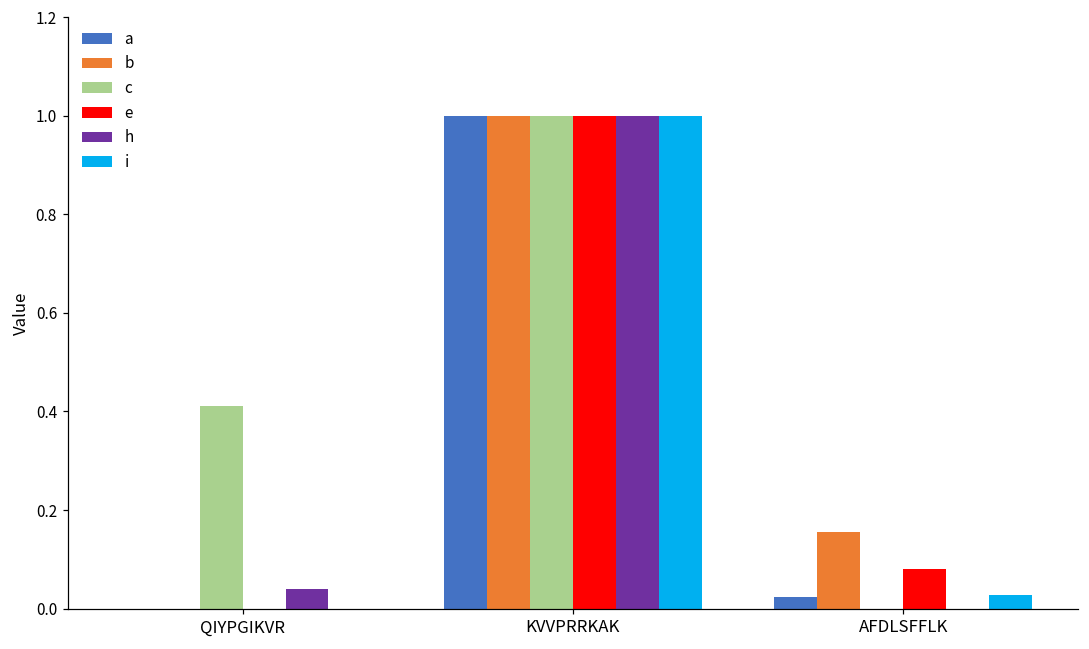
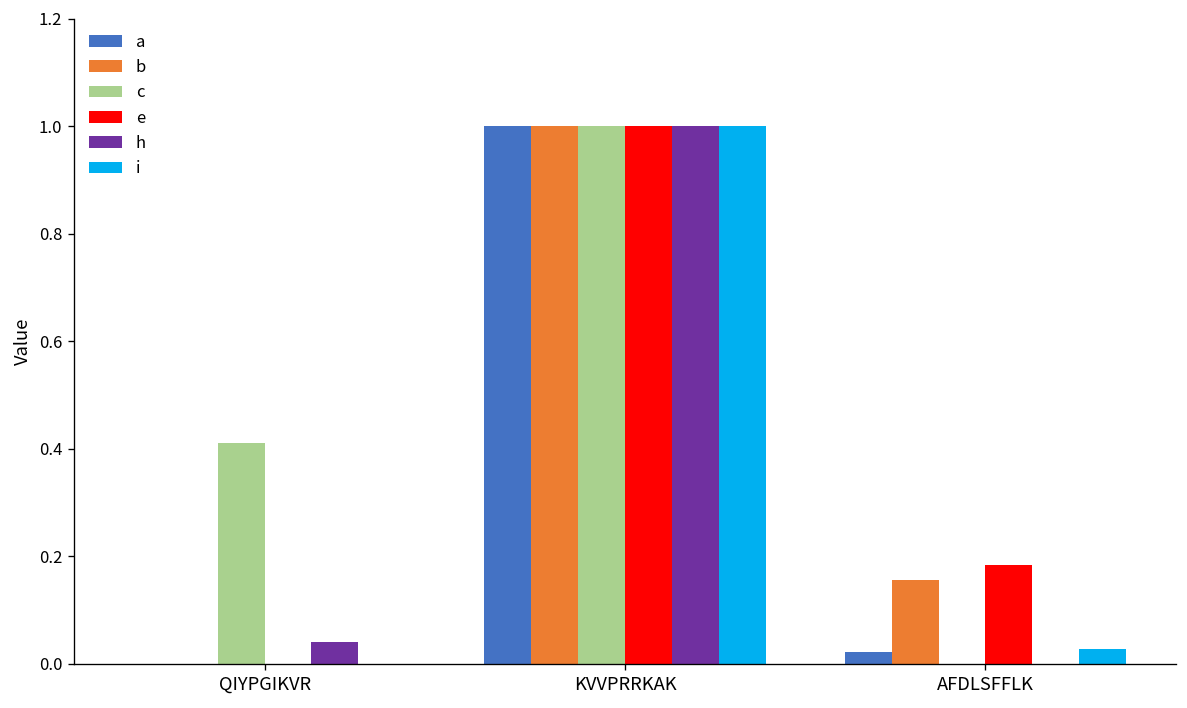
  {
    "a": {
      "QIYPGIKVR": 0.00,
      "KVVPRRKAK": 1.00,
      "AFDLSFFLK": 0.02
    },
    "b": {
      "QIYPGIKVR": 0.00,
      "KVVPRRKAK": 1.00,
      "AFDLSFFLK": 0.16
    },
    "c": {
      "QIYPGIKVR": 0.41,
      "KVVPRRKAK": 1.00,
      "AFDLSFFLK": 0.00
    },
    "e": {
      "QIYPGIKVR": 0.00,
      "KVVPRRKAK": 1.00,
-     "AFDLSFFLK": 0.08
+     "AFDLSFFLK": 0.18
    },
    "h": {
      "QIYPGIKVR": 0.04,
      "KVVPRRKAK": 1.00,
      "AFDLSFFLK": 0.00
    },
    "i": {
      "QIYPGIKVR": 0.00,
      "KVVPRRKAK": 1.00,
      "AFDLSFFLK": 0.03
    }
  }
